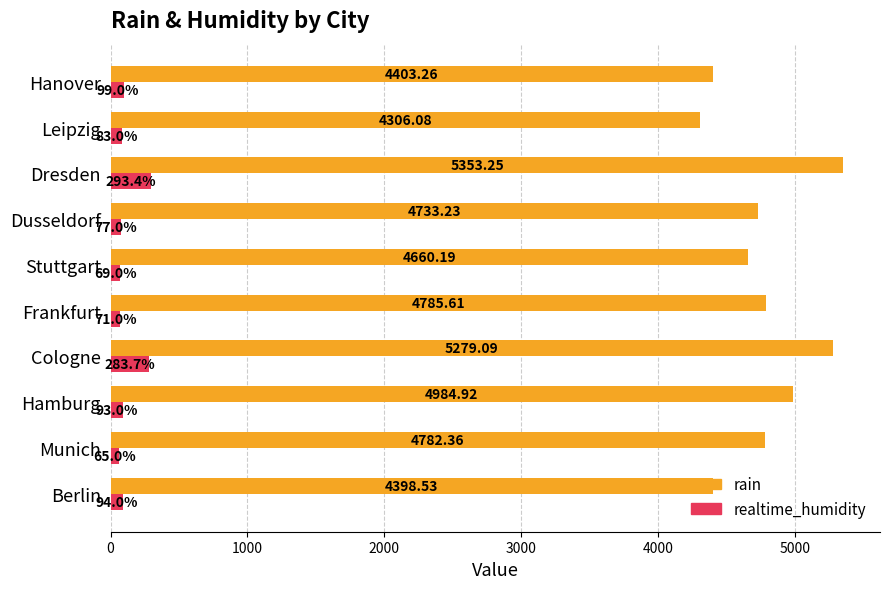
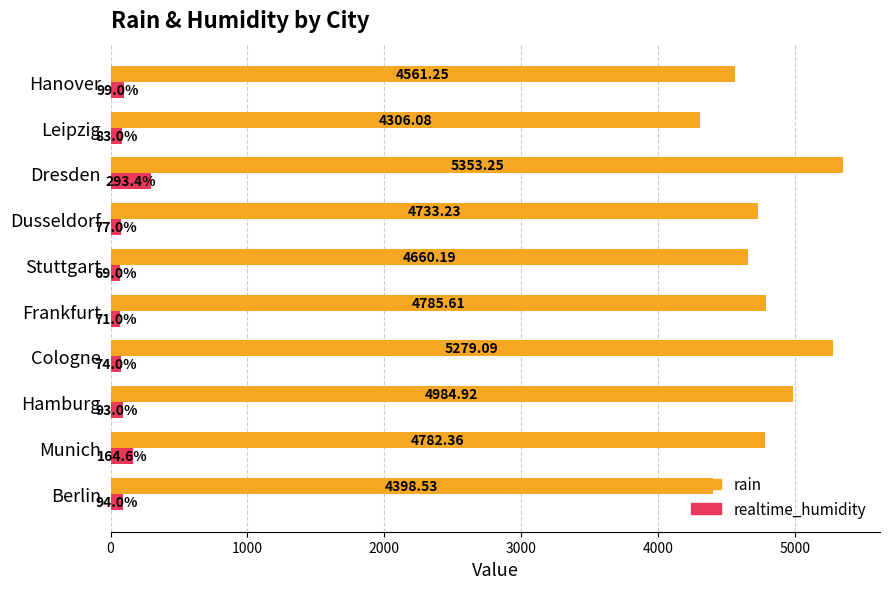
  {
    "rain": {
-     "Hanover": "4403.26",
+     "Hanover": "4561.25",
      "Leipzig": "4306.08",
      "Dresden": "5353.25",
      "Dusseldorf": "4733.23",
      "Stuttgart": "4660.19",
      "Frankfurt": "4785.61",
      "Cologne": "5279.09",
      "Hamburg": "4984.92",
      "Munich": "4782.36",
      "Berlin": "4398.53"
    },
    "realtime_humidity": {
      "Hanover": "99.0%",
      "Leipzig": "83.0%",
      "Dresden": "293.4%",
      "Dusseldorf": "77.0%",
      "Stuttgart": "69.0%",
      "Frankfurt": "71.0%",
-     "Cologne": "283.7%",
+     "Cologne": "74.0%",
      "Hamburg": "93.0%",
-     "Munich": "65.0%",
+     "Munich": "164.6%",
      "Berlin": "94.0%"
    }
  }
